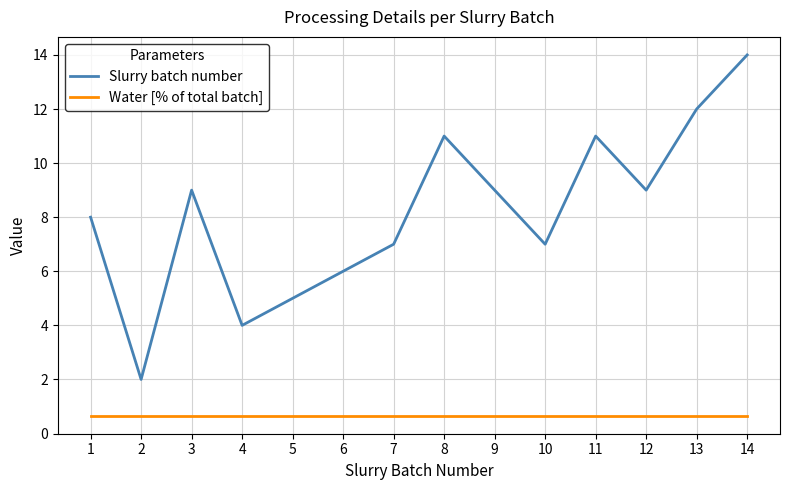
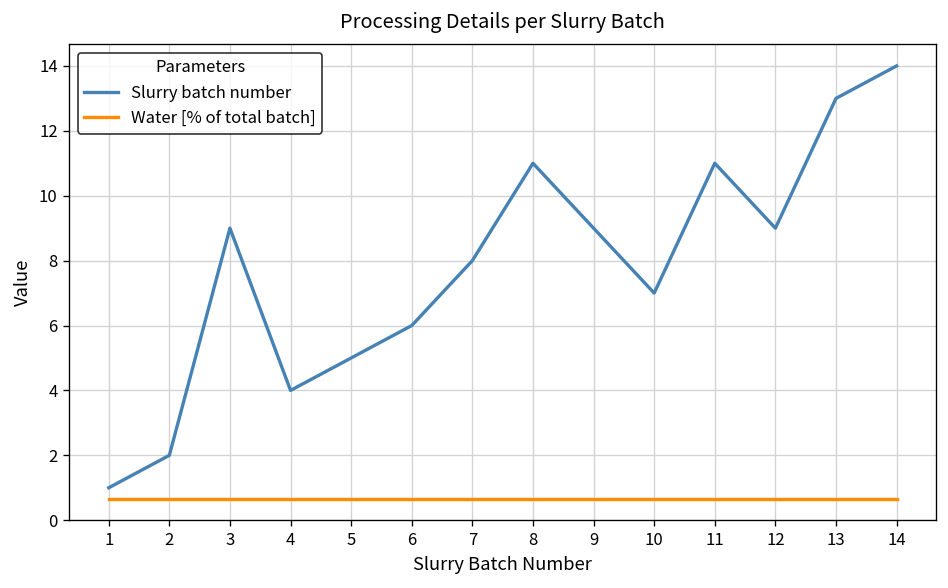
  {
    "Slurry batch number": {
-     "1": 8,
+     "1": 1,
      "2": 2,
      "3": 9,
      "4": 4,
      "5": 5,
      "6": 6,
-     "7": 7,
+     "7": 8,
      "8": 11,
      "9": 9,
      "10": 7,
      "11": 11,
      "12": 9,
-     "13": 12,
+     "13": 13,
      "14": 14
    },
    "Water [% of total batch]": {
      "1": 0.7,
      "2": 0.7,
      "3": 0.7,
      "4": 0.7,
      "5": 0.7,
      "6": 0.7,
      "7": 0.7,
      "8": 0.7,
      "9": 0.7,
      "10": 0.7,
      "11": 0.7,
      "12": 0.7,
      "13": 0.7,
      "14": 0.7
    }
  }
